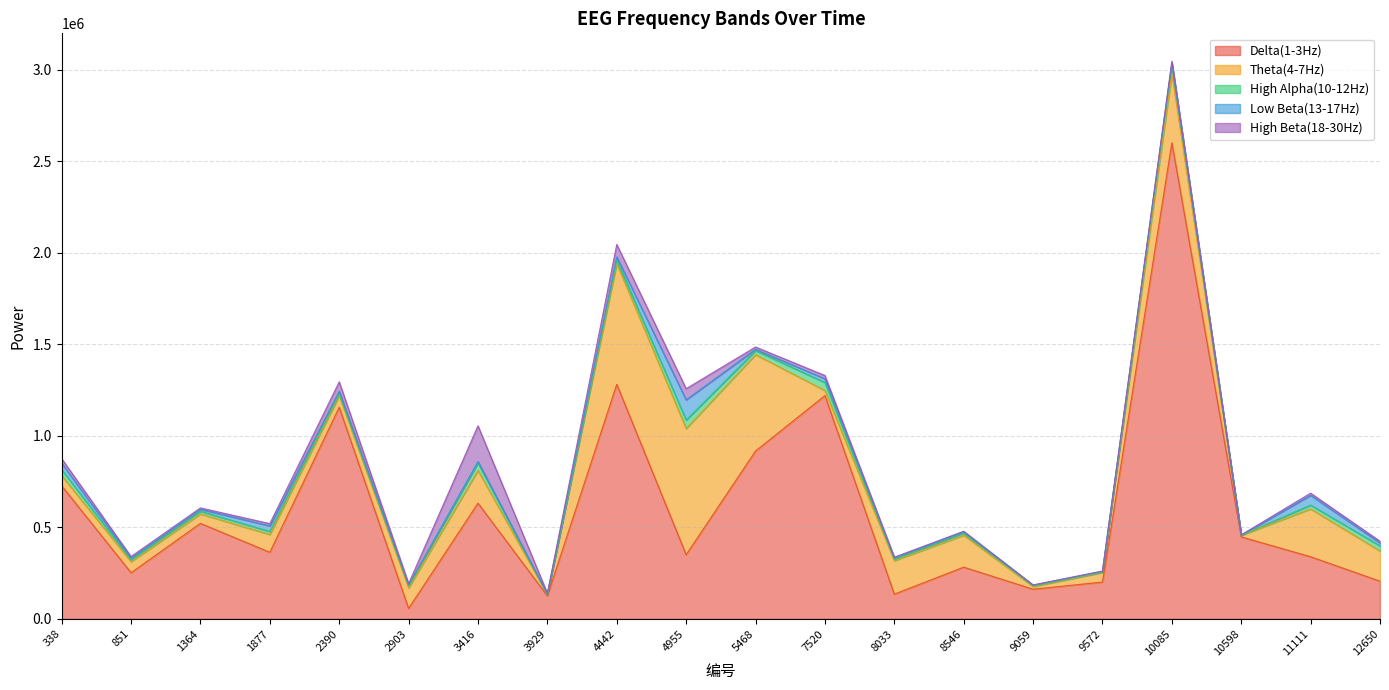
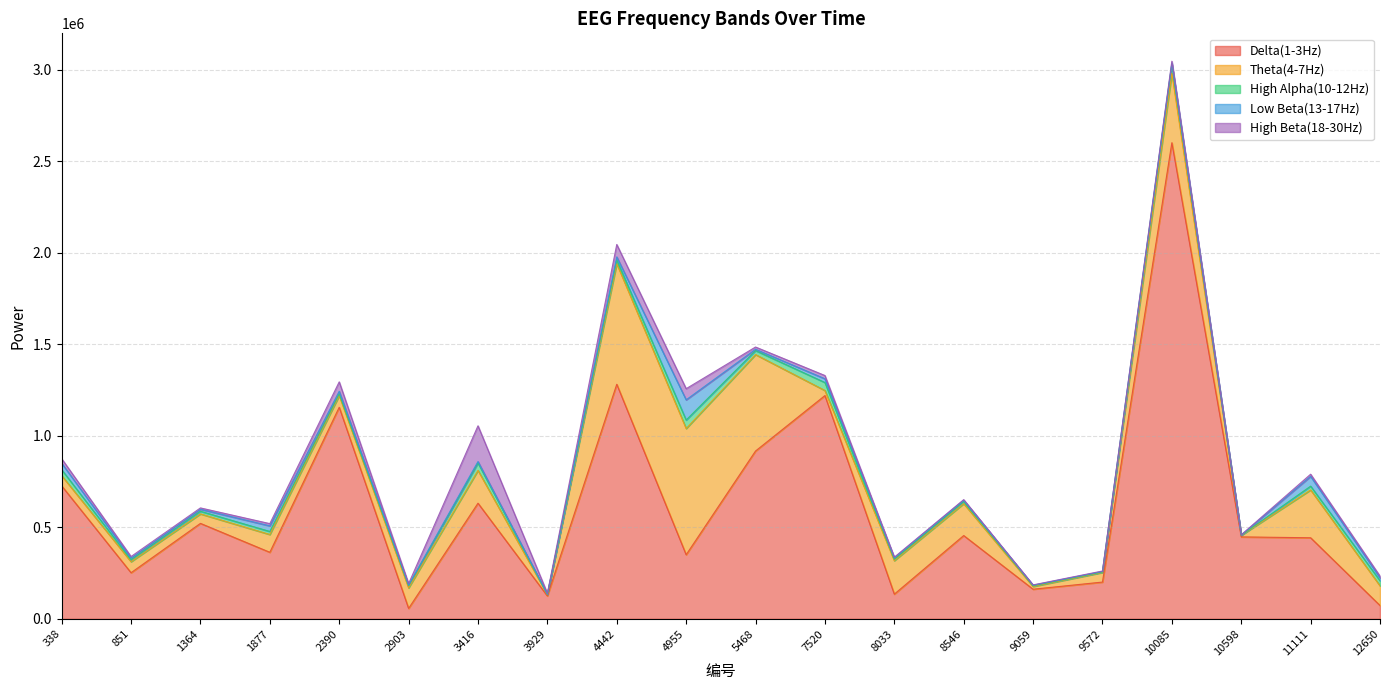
  {
    "Delta(1-3Hz)": {
      "338": 730000,
      "851": 250000,
      "1364": 520000,
      "1877": 360000,
      "2390": 1160000,
      "2903": 60000,
      "3416": 630000,
      "4442": 1280000,
      "4955": 350000,
      "5468": 920000,
      "7520": 1220000,
      "8033": 130000,
-     "8546": 280000,
+     "8546": 450000,
      "9059": 160000,
      "9572": 200000,
      "10085": 2600000,
-     "11111": 340000,
-     "12650": 210000
+     "11111": 440000,
+     "12650": 70000
    },
    "Theta(4-7Hz)": {
      "338": 60000,
      "1364": 50000,
      "1877": 100000,
      "3416": 180000,
      "4442": 660000,
      "4955": 690000,
      "5468": 530000,
      "7520": 30000,
      "10085": 380000,
      "11111": 260000,
-     "12650": 170000
+     "12650": 110000
    },
    "High Alpha(10-12Hz)": {
      "338": 30000,
      "1877": 20000,
      "4442": 20000,
      "4955": 50000,
      "7520": 40000,
      "11111": 20000,
      "12650": 30000
    },
    "Low Beta(13-17Hz)": {
      "338": 40000,
      "2390": 10000,
      "4442": 20000,
      "4955": 110000,
      "7520": 20000
    },
    "High Beta(18-30Hz)": {
      "338": 20000,
      "2390": 50000,
      "3416": 200000,
      "4442": 70000,
      "4955": 60000,
      "7520": 20000
    }
  }
